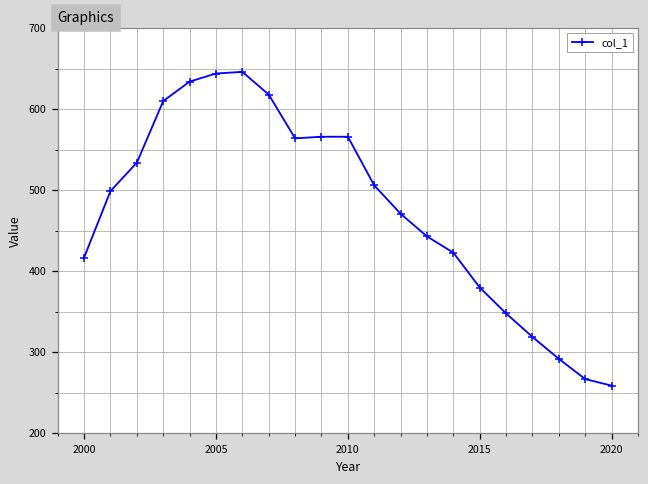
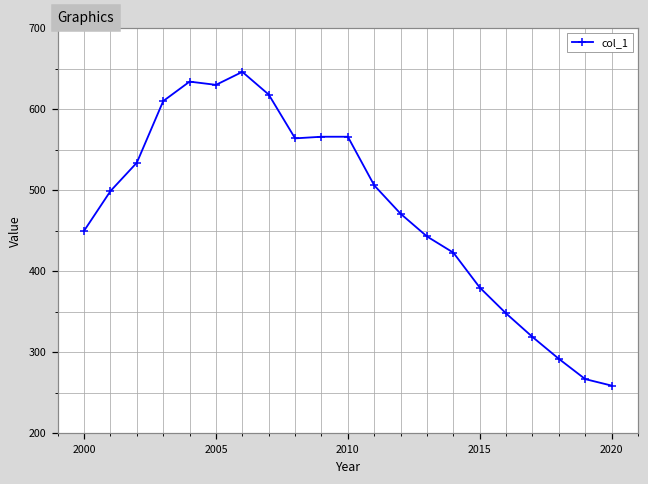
  {
-   "2000": 420,
-   "2005": 640,
+   "2000": 450,
+   "2005": 630,
    "2010": 570,
    "2015": 380,
    "2020": 260
  }
